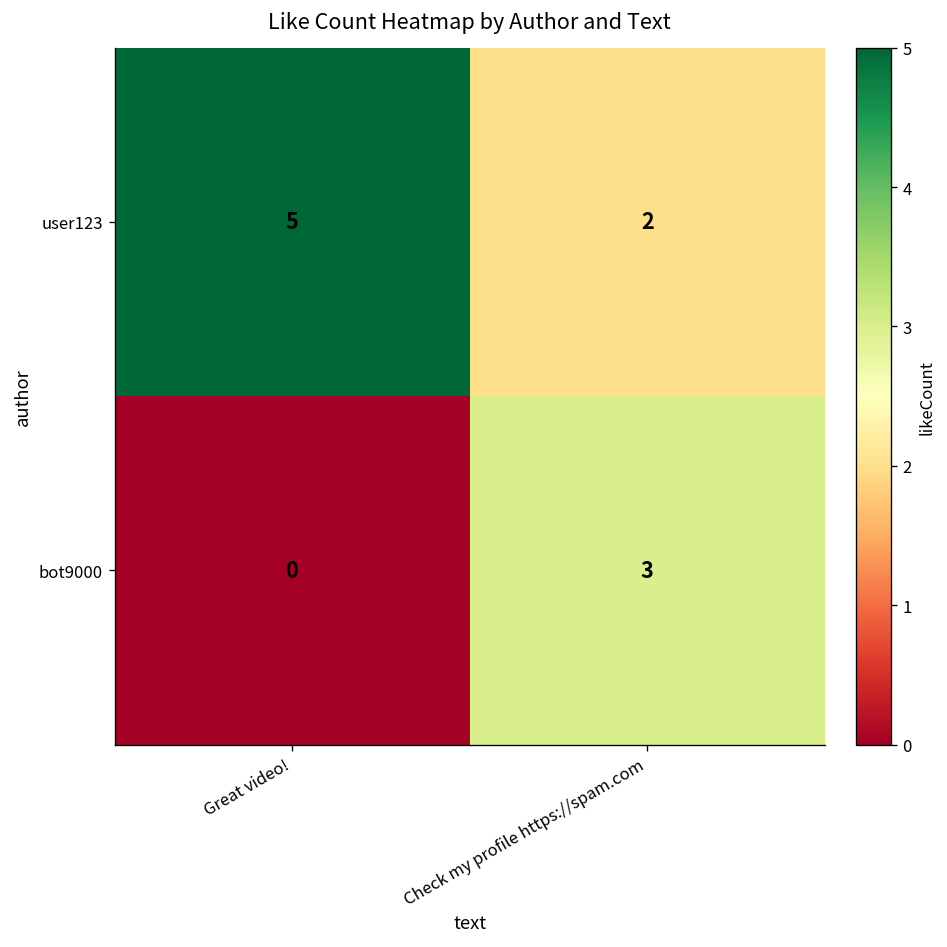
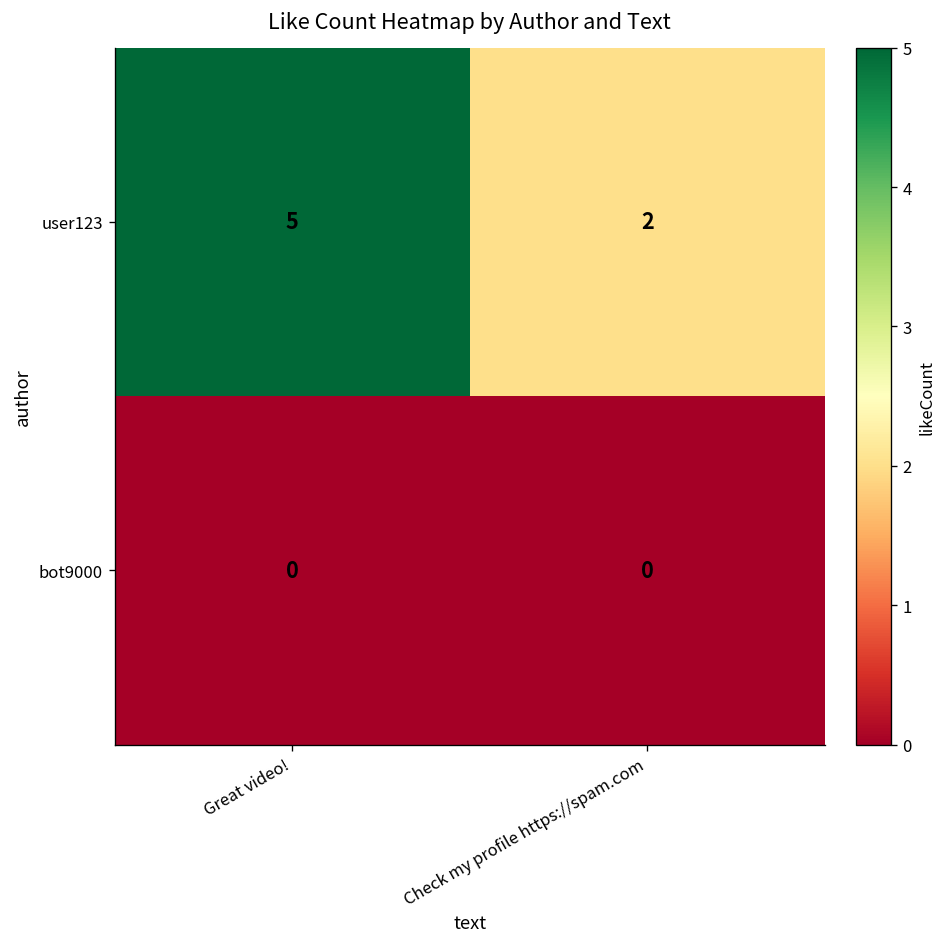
  {
    "user123": {
      "Great video!": 5,
      "Check my profile https://spam.com": 2
    },
    "bot9000": {
      "Great video!": 0,
-     "Check my profile https://spam.com": 3
+     "Check my profile https://spam.com": 0
    }
  }
